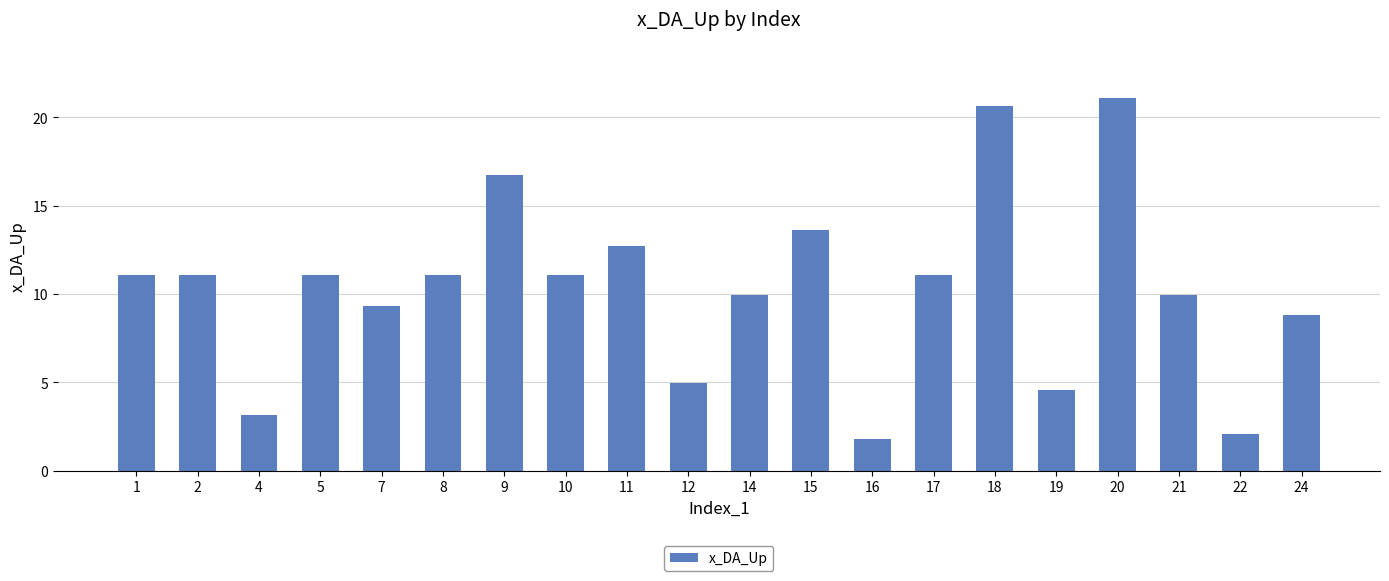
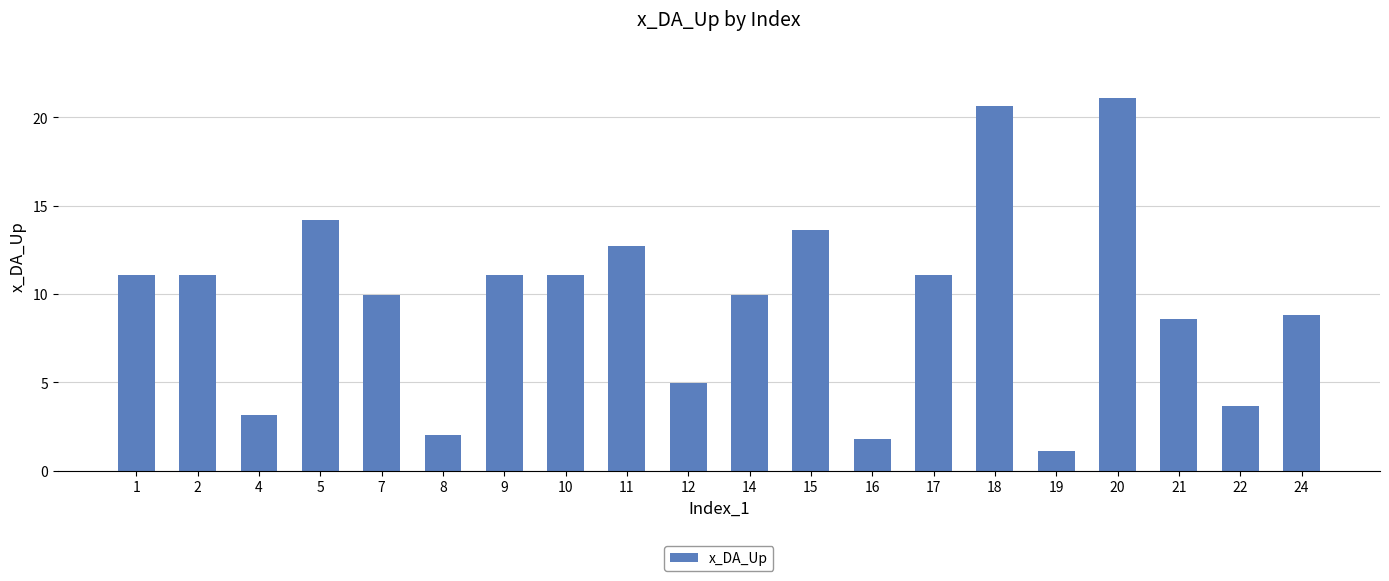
  {
    "1": 11.1,
    "2": 11.1,
    "4": 3.2,
-   "5": 11.1,
-   "7": 9.3,
-   "8": 11.1,
-   "9": 16.7,
+   "5": 14.2,
+   "7": 9.9,
+   "8": 2.0,
+   "9": 11.1,
    "10": 11.1,
    "11": 12.7,
    "12": 5.0,
    "14": 9.9,
    "15": 13.6,
    "16": 1.8,
    "17": 11.1,
    "18": 20.7,
-   "19": 4.6,
+   "19": 1.1,
    "20": 21.1,
-   "21": 9.9,
-   "22": 2.1,
+   "21": 8.6,
+   "22": 3.7,
    "24": 8.8
  }
